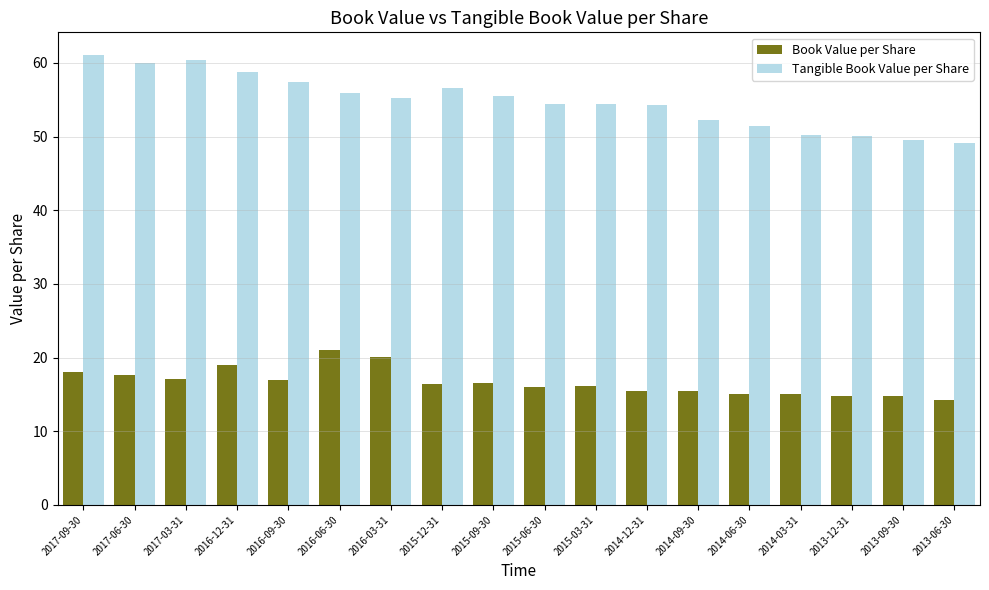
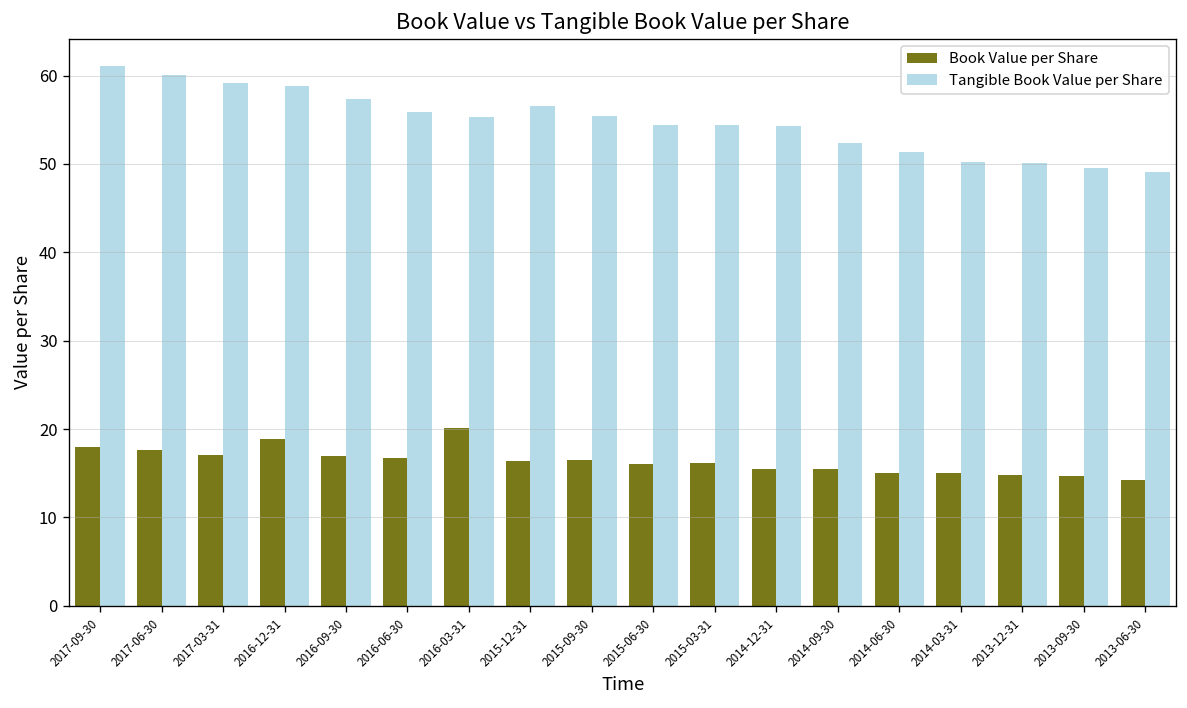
  {
    "Book Value per Share": {
      "2017-09-30": 18,
      "2017-06-30": 18,
      "2017-03-31": 17,
      "2016-12-31": 19,
      "2016-09-30": 17,
-     "2016-06-30": 21,
+     "2016-06-30": 17,
      "2016-03-31": 20,
      "2015-12-31": 16,
      "2015-09-30": 17,
      "2015-06-30": 16,
      "2015-03-31": 16,
      "2014-12-31": 15,
      "2014-09-30": 16,
      "2014-06-30": 15,
      "2014-03-31": 15,
      "2013-12-31": 15,
      "2013-09-30": 15,
      "2013-06-30": 14
    },
    "Tangible Book Value per Share": {
      "2017-09-30": 61,
      "2017-06-30": 60,
-     "2017-03-31": 60,
+     "2017-03-31": 59,
      "2016-12-31": 59,
      "2016-09-30": 57,
      "2016-06-30": 56,
      "2016-03-31": 55,
      "2015-12-31": 57,
      "2015-09-30": 55,
      "2015-06-30": 54,
      "2015-03-31": 54,
      "2014-12-31": 54,
      "2014-09-30": 52,
      "2014-06-30": 51,
      "2014-03-31": 50,
      "2013-12-31": 50,
      "2013-09-30": 50,
      "2013-06-30": 49
    }
  }
